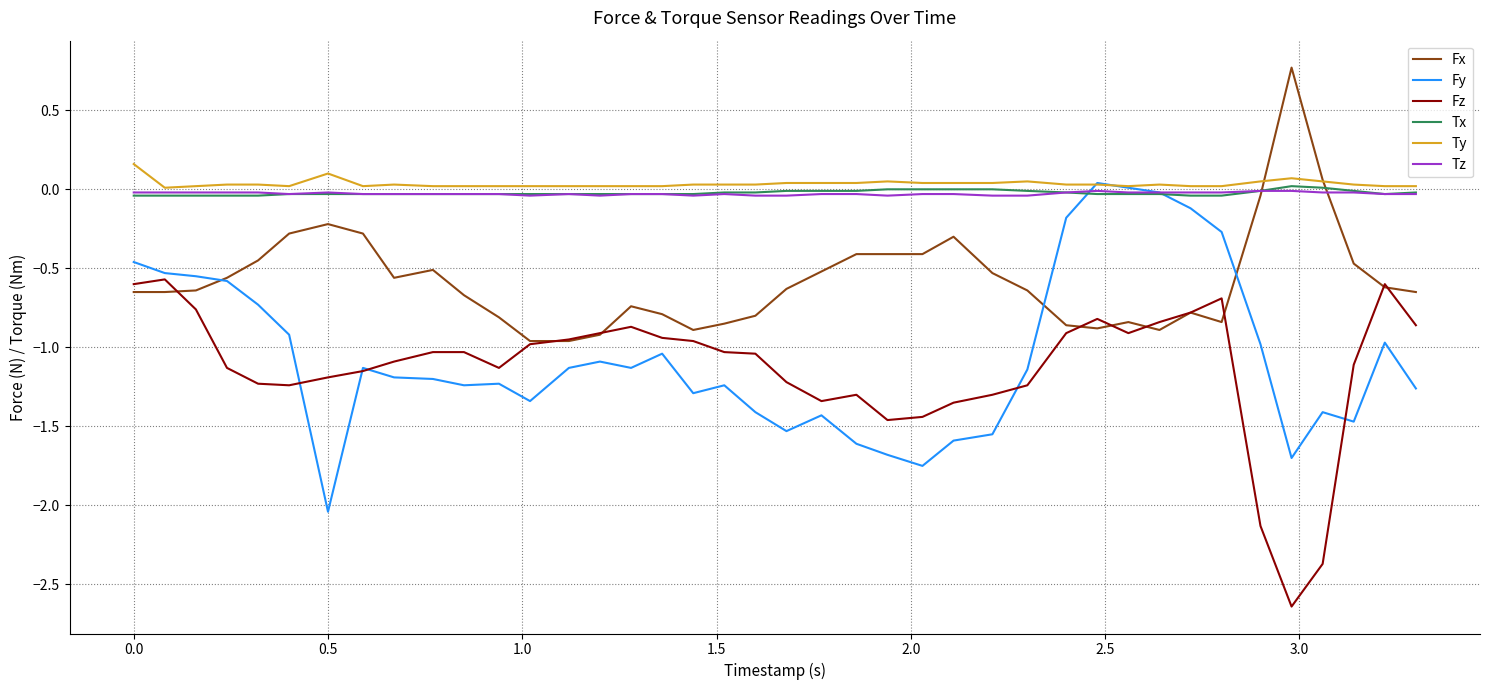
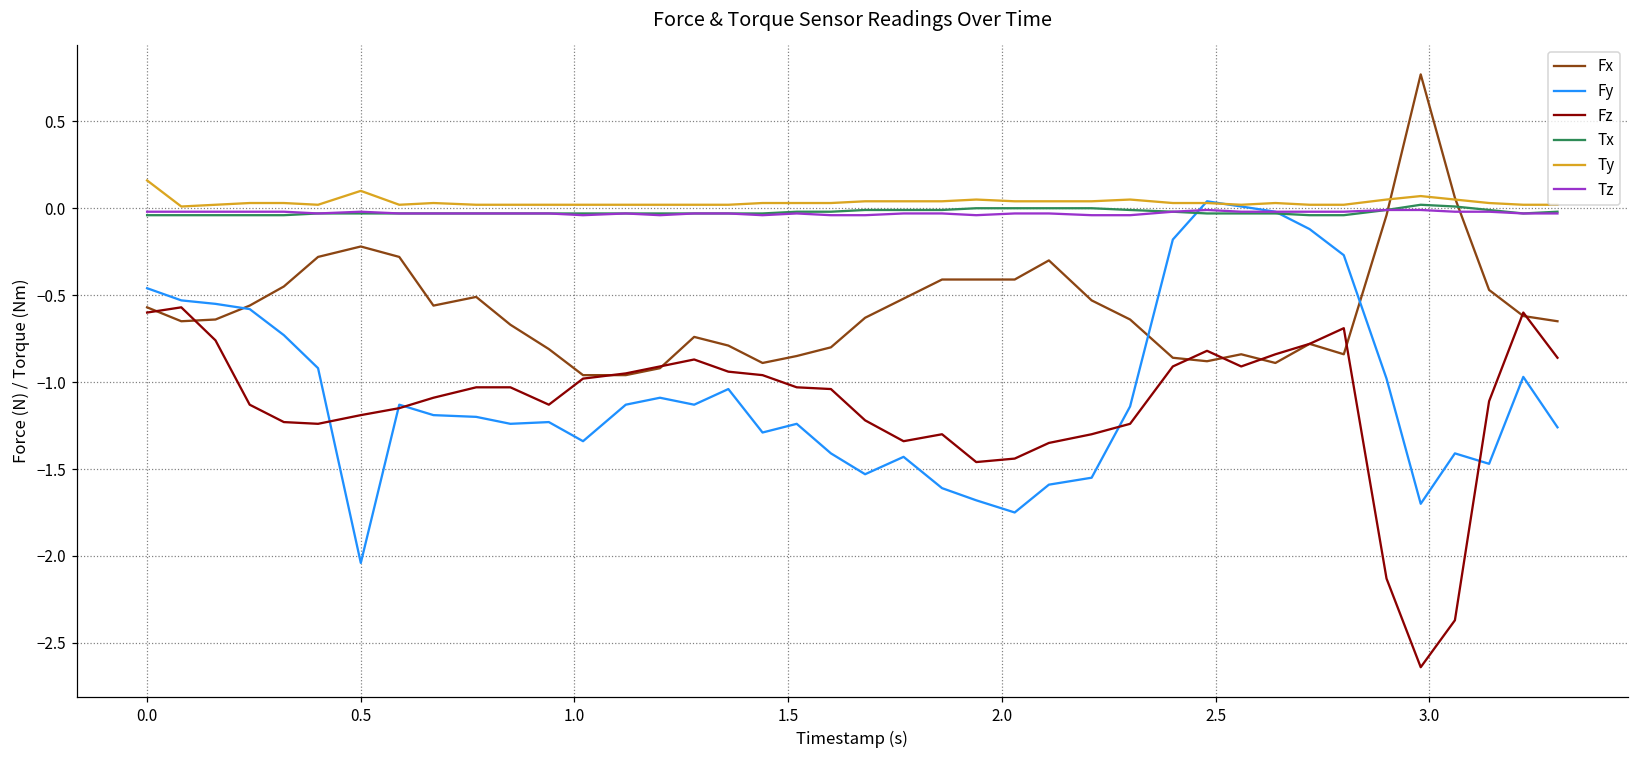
  {
    "Fx": {
-     "0.0": -0.65,
+     "0.0": -0.57,
      "0.5": -0.22
    },
    "Fy": {
      "0.0": -0.46,
      "0.5": -2.04
    },
    "Fz": {
      "0.0": -0.60,
      "0.5": -1.19
    },
    "Tx": {
      "0.0": -0.04
    },
    "Ty": {
      "0.0": 0.16,
      "0.5": 0.10
    },
    "Tz": {
      "0.0": -0.02
    }
  }
